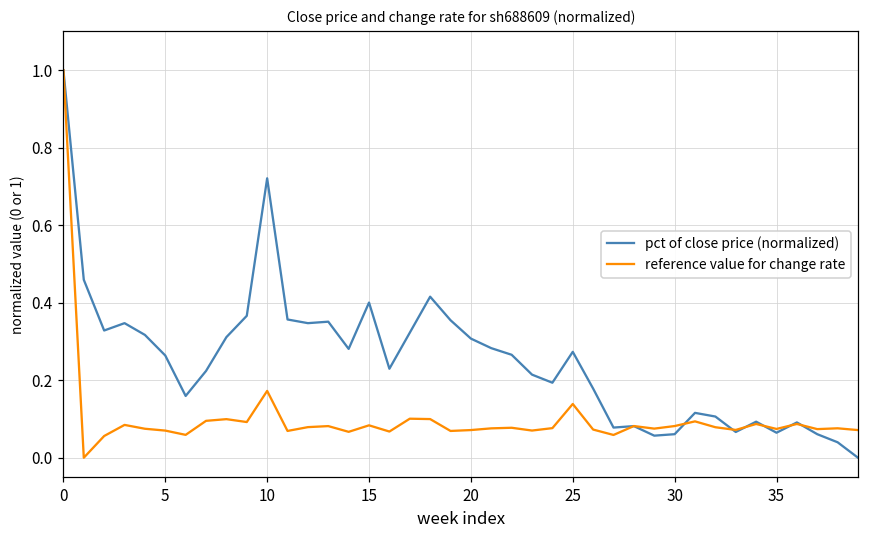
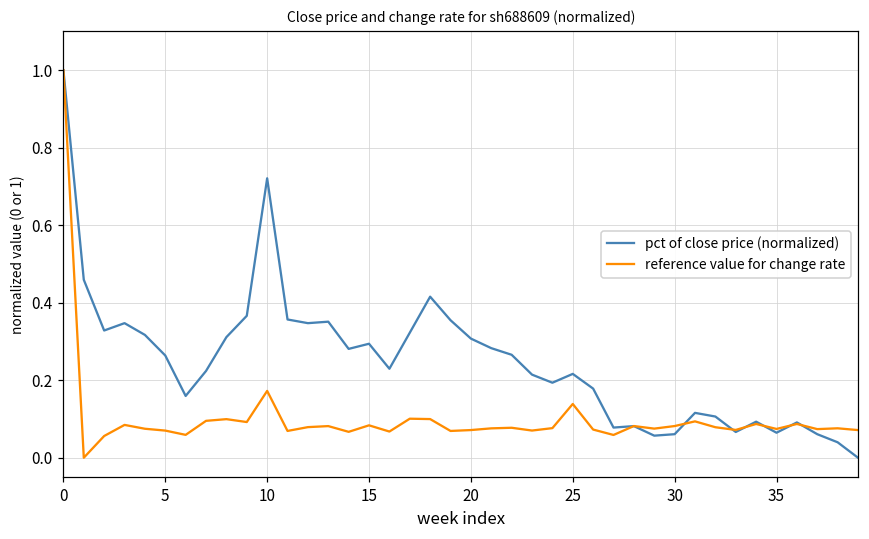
  {
    "pct of close price (normalized)": {
      "5": 0.26,
      "10": 0.72,
-     "15": 0.40,
+     "15": 0.29,
      "20": 0.31,
-     "25": 0.27,
+     "25": 0.22,
      "30": 0.06,
      "35": 0.06
    },
    "reference value for change rate": {
      "5": 0.07,
      "10": 0.17,
      "15": 0.08,
      "20": 0.07,
      "25": 0.14,
      "30": 0.08,
      "35": 0.07
    }
  }
